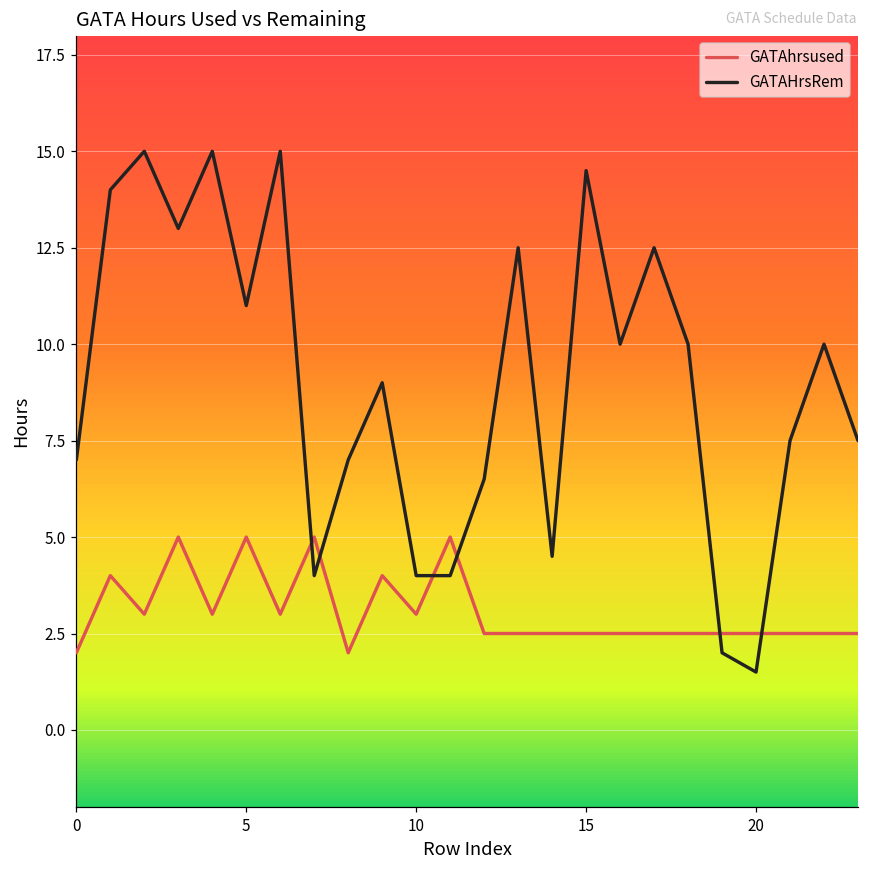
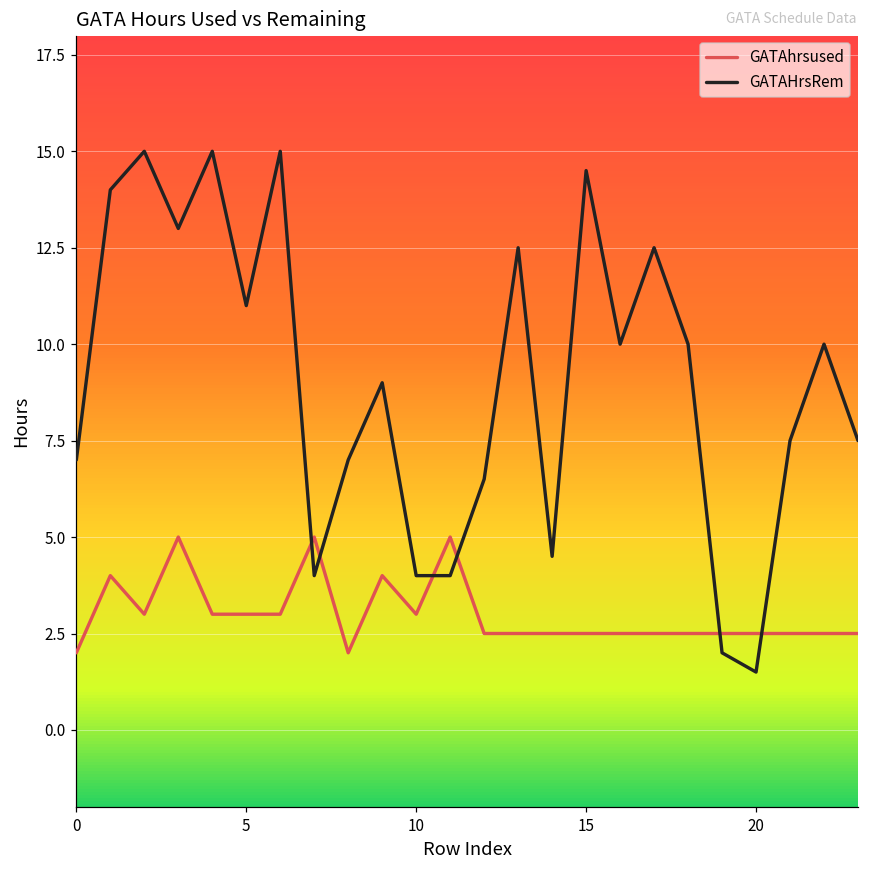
  {
    "GATAhrsused": {
      "0": 2,
-     "5": 5,
+     "5": 3,
      "10": 3,
      "15": 2.5,
      "20": 2.5
    },
    "GATAHrsRem": {
      "0": 7,
      "5": 11,
      "10": 4,
      "15": 14.5,
      "20": 1.5
    }
  }
